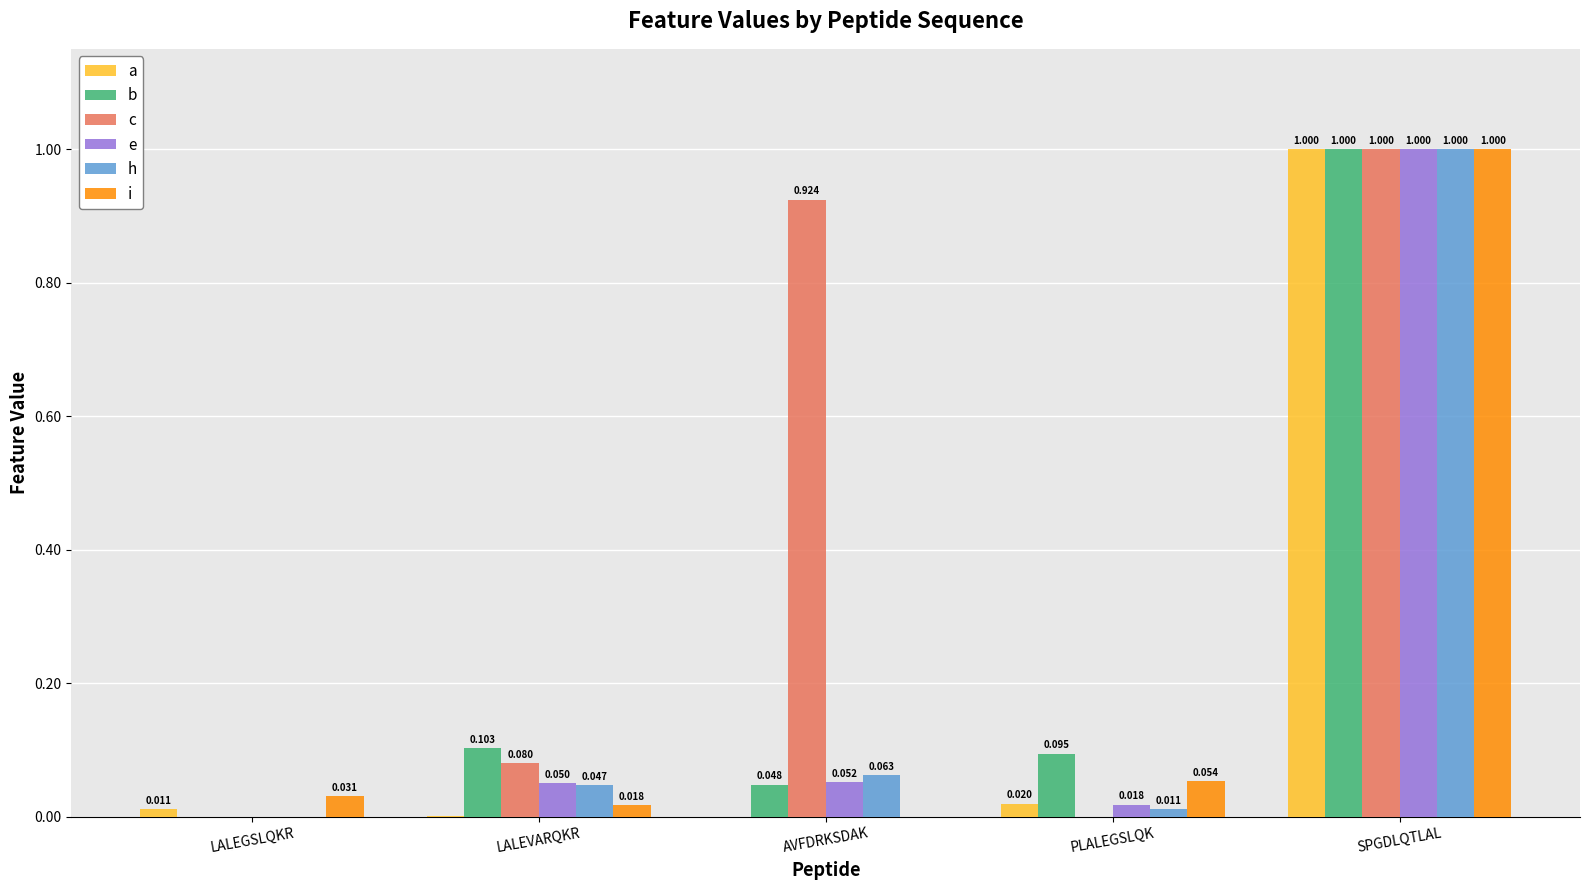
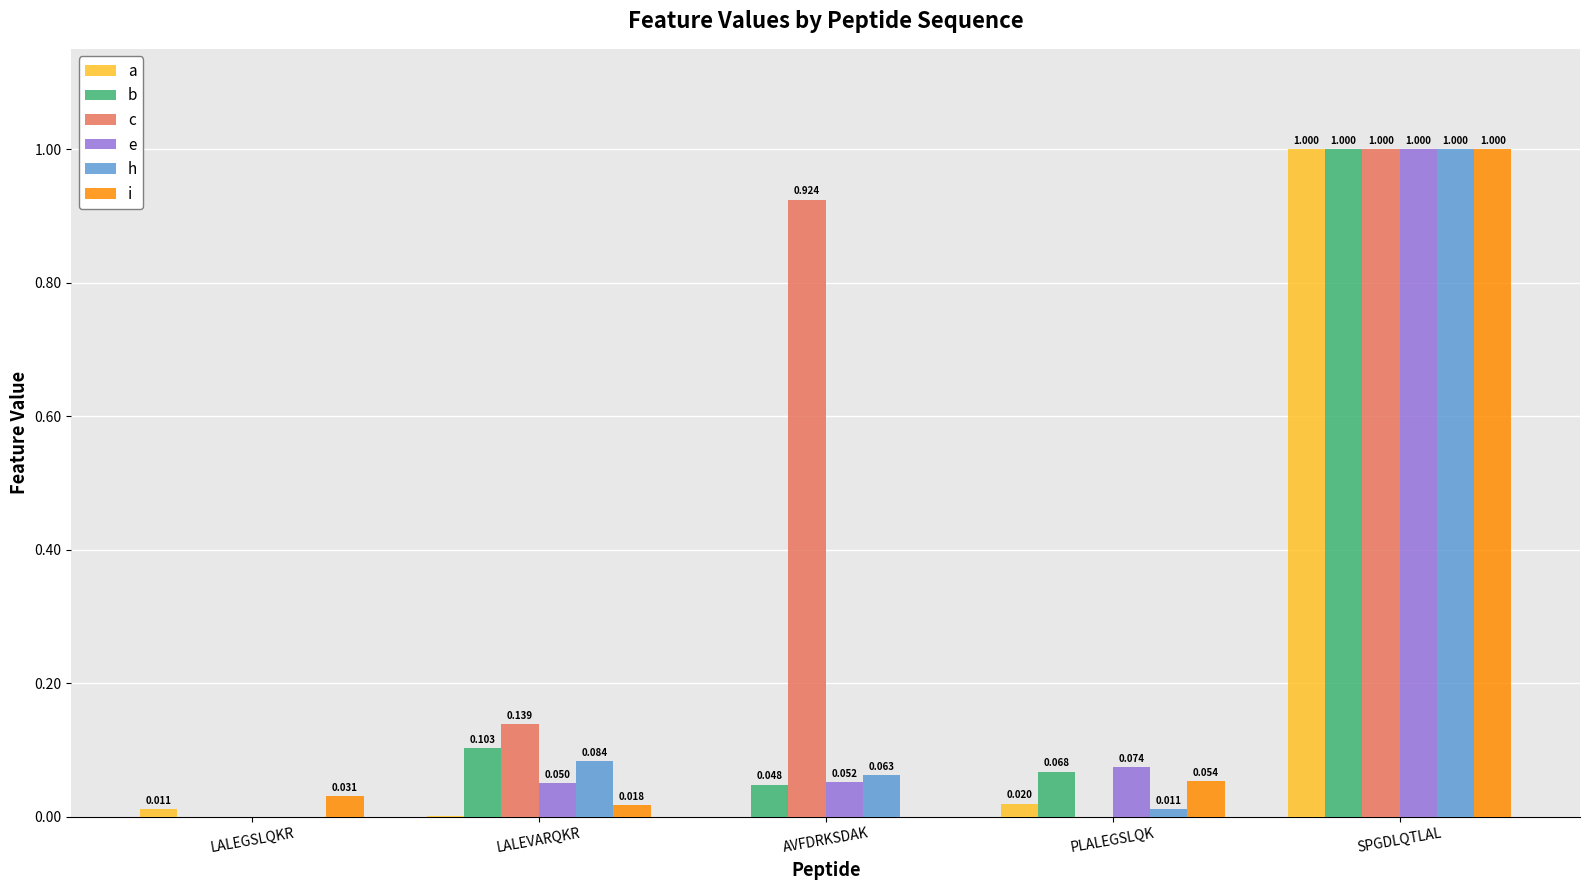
  {
    "a": {
      "LALEGSLQKR": 0.011,
      "PLALEGSLQK": 0.020,
      "SPGDLQTLAL": 1.000
    },
    "b": {
      "LALEVARQKR": 0.103,
      "AVFDRKSDAK": 0.048,
-     "PLALEGSLQK": 0.095,
+     "PLALEGSLQK": 0.068,
      "SPGDLQTLAL": 1.000
    },
    "c": {
-     "LALEVARQKR": 0.080,
+     "LALEVARQKR": 0.139,
      "AVFDRKSDAK": 0.924,
      "SPGDLQTLAL": 1.000
    },
    "e": {
      "LALEVARQKR": 0.050,
      "AVFDRKSDAK": 0.052,
-     "PLALEGSLQK": 0.018,
+     "PLALEGSLQK": 0.074,
      "SPGDLQTLAL": 1.000
    },
    "h": {
-     "LALEVARQKR": 0.047,
+     "LALEVARQKR": 0.084,
      "AVFDRKSDAK": 0.063,
      "PLALEGSLQK": 0.011,
      "SPGDLQTLAL": 1.000
    },
    "i": {
      "LALEGSLQKR": 0.031,
      "LALEVARQKR": 0.018,
      "PLALEGSLQK": 0.054,
      "SPGDLQTLAL": 1.000
    }
  }
